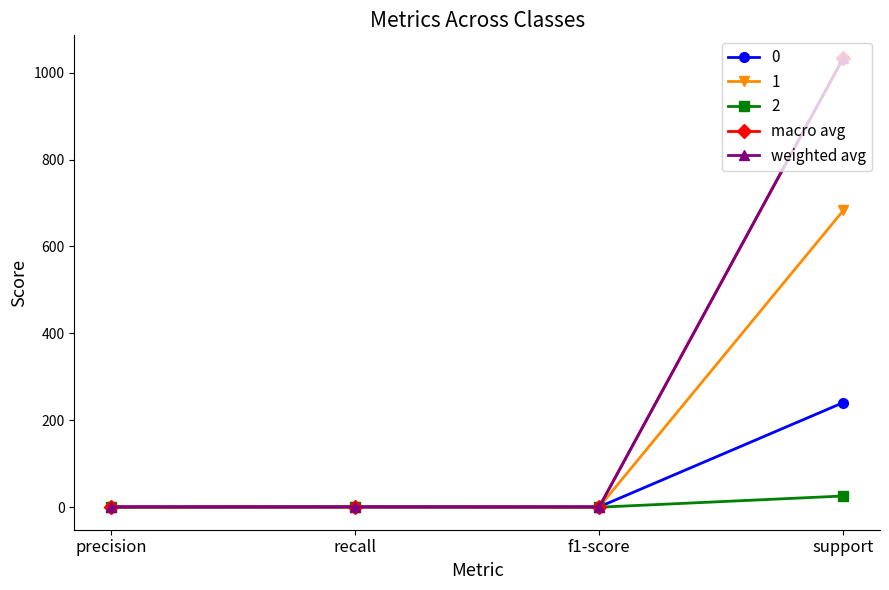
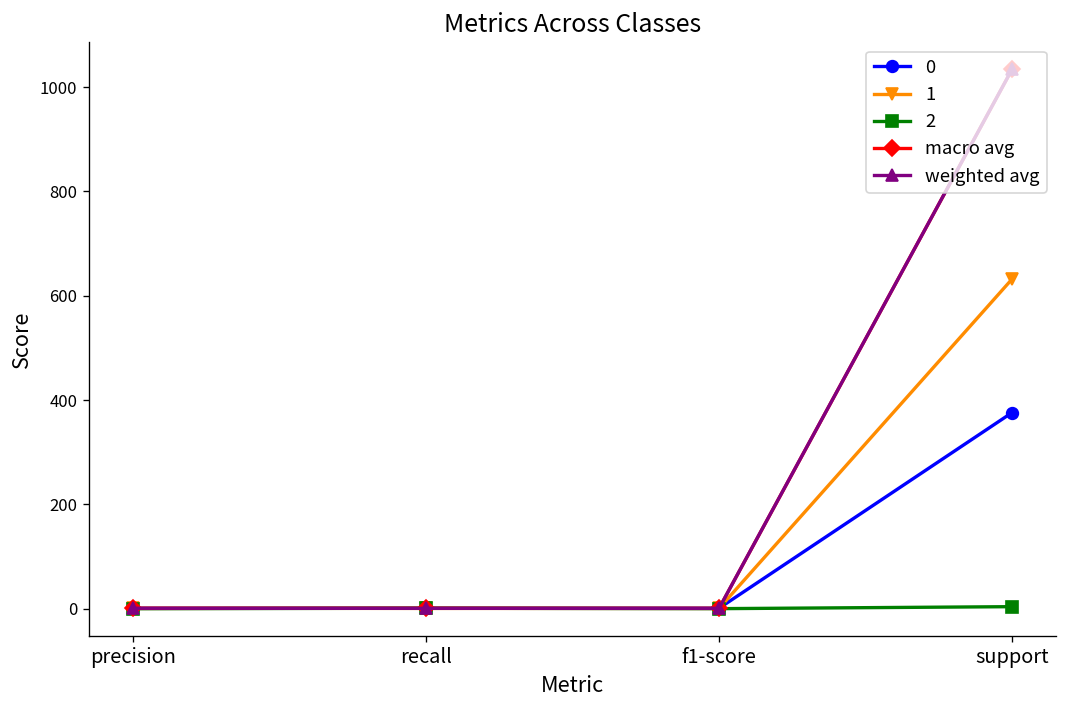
  {
    "0": {
-     "support": 240
+     "support": 380
    },
    "1": {
-     "support": 680
+     "support": 630
    },
    "2": {
-     "support": 30
+     "support": 0
    }
  }
